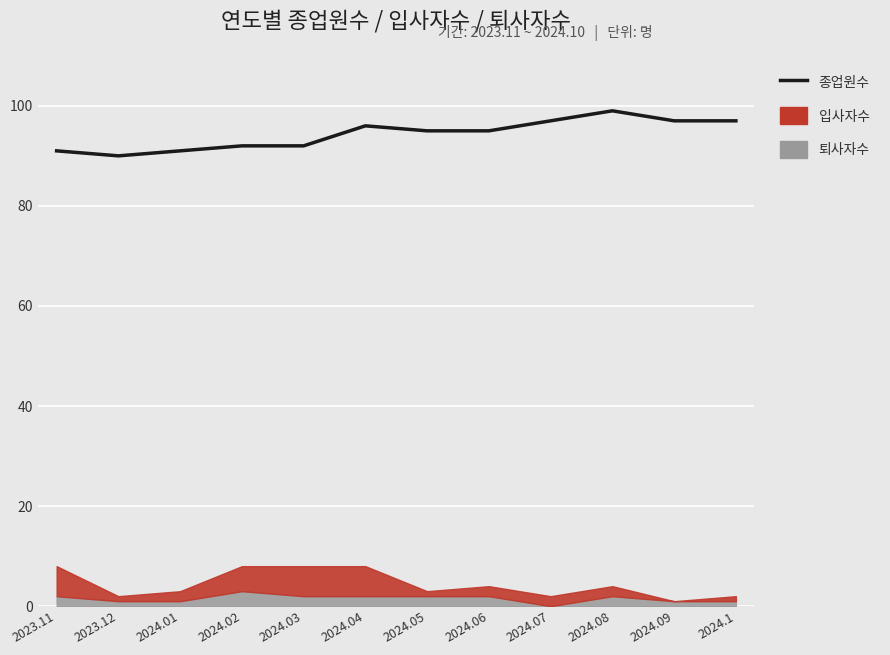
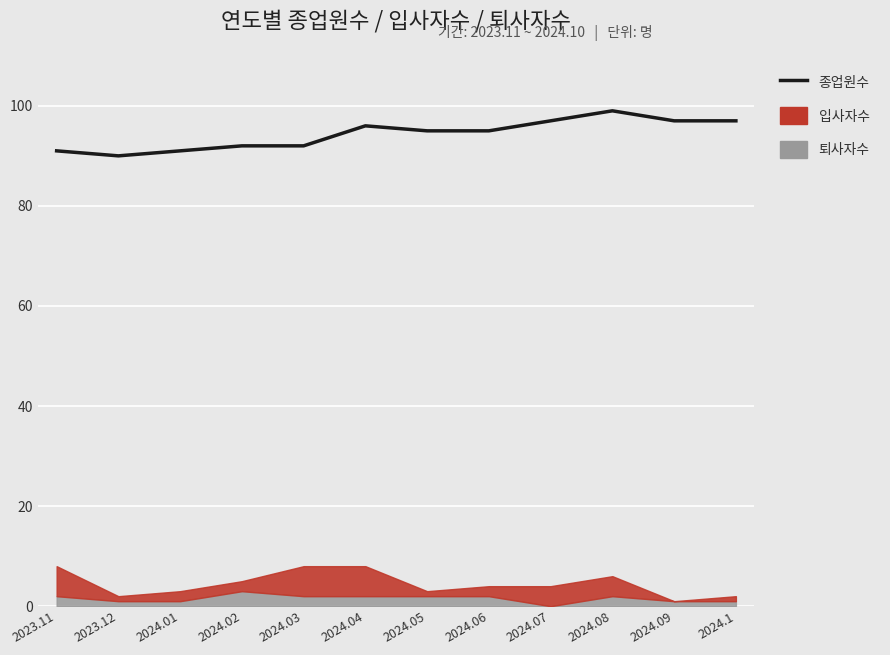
  {
    "종업원수": {
      "2023.11": 91,
      "2023.12": 90,
      "2024.01": 91,
      "2024.02": 92,
      "2024.03": 92,
      "2024.04": 96,
      "2024.05": 95,
      "2024.06": 95,
      "2024.07": 97,
      "2024.08": 99,
      "2024.09": 97,
      "2024.1": 97
    },
    "퇴사자수": {
      "2023.11": 2,
      "2023.12": 1,
      "2024.01": 1,
      "2024.02": 3,
      "2024.03": 2,
      "2024.04": 2,
      "2024.05": 2,
      "2024.06": 2,
      "2024.07": 0,
      "2024.08": 2,
      "2024.1": 1
    },
    "입사자수": {
      "2023.11": 6,
      "2023.12": 1,
      "2024.01": 2,
-     "2024.02": 5,
+     "2024.02": 2,
      "2024.03": 6,
      "2024.04": 6,
      "2024.05": 1,
      "2024.06": 2,
-     "2024.07": 2,
-     "2024.08": 2,
+     "2024.07": 4,
+     "2024.08": 4,
      "2024.1": 1
    }
  }
